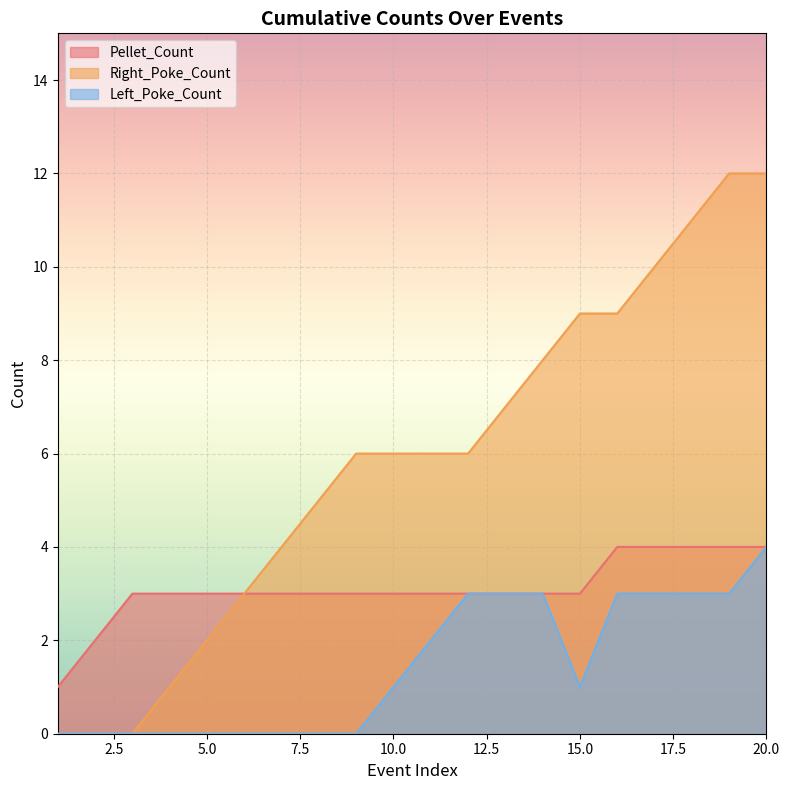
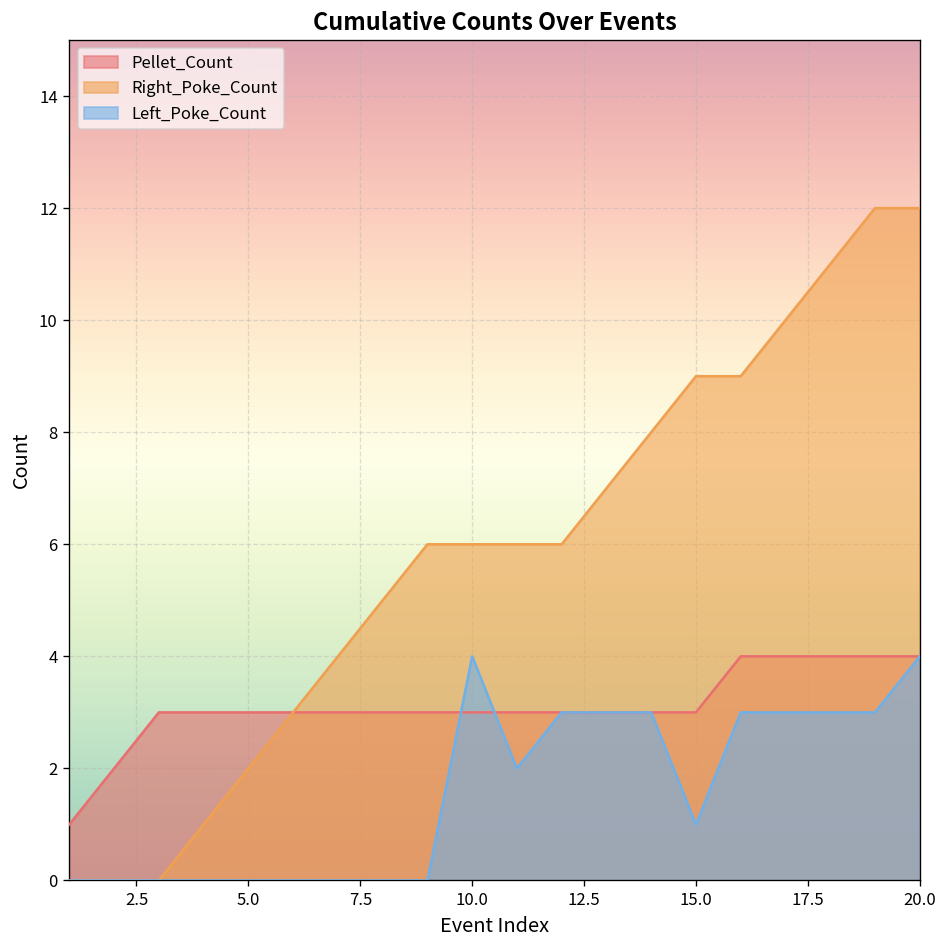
  {
    "Left_Poke_Count": {
      "5.0": 0,
-     "10.0": 1,
+     "10.0": 4,
      "15.0": 1
    }
  }
